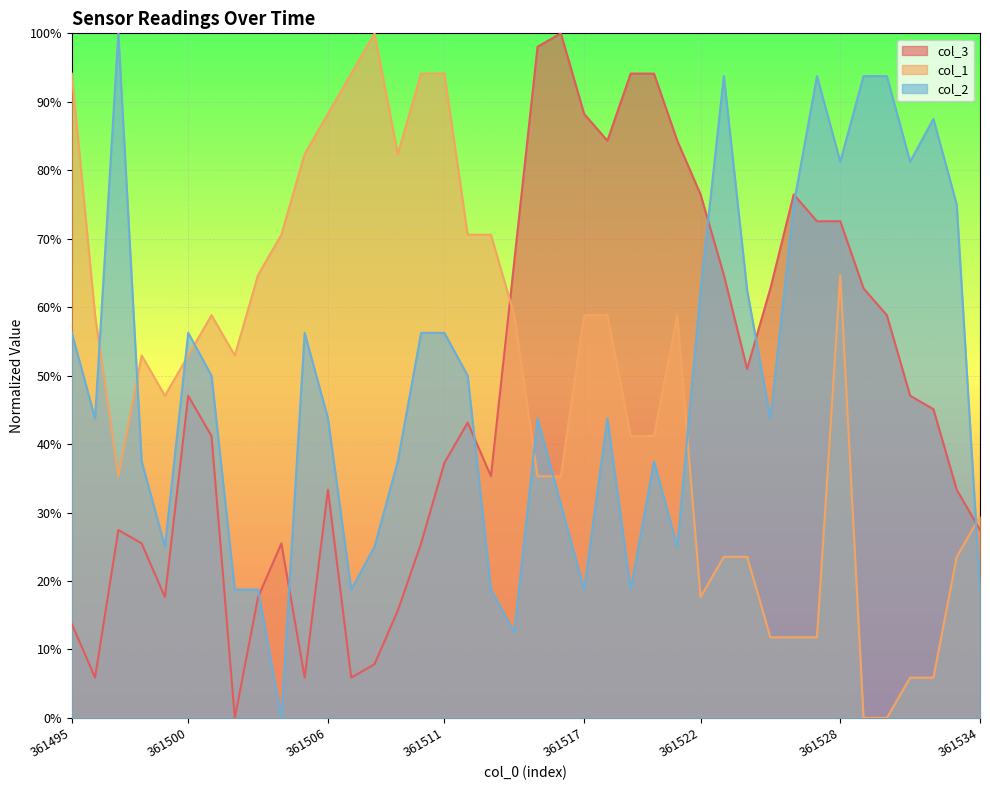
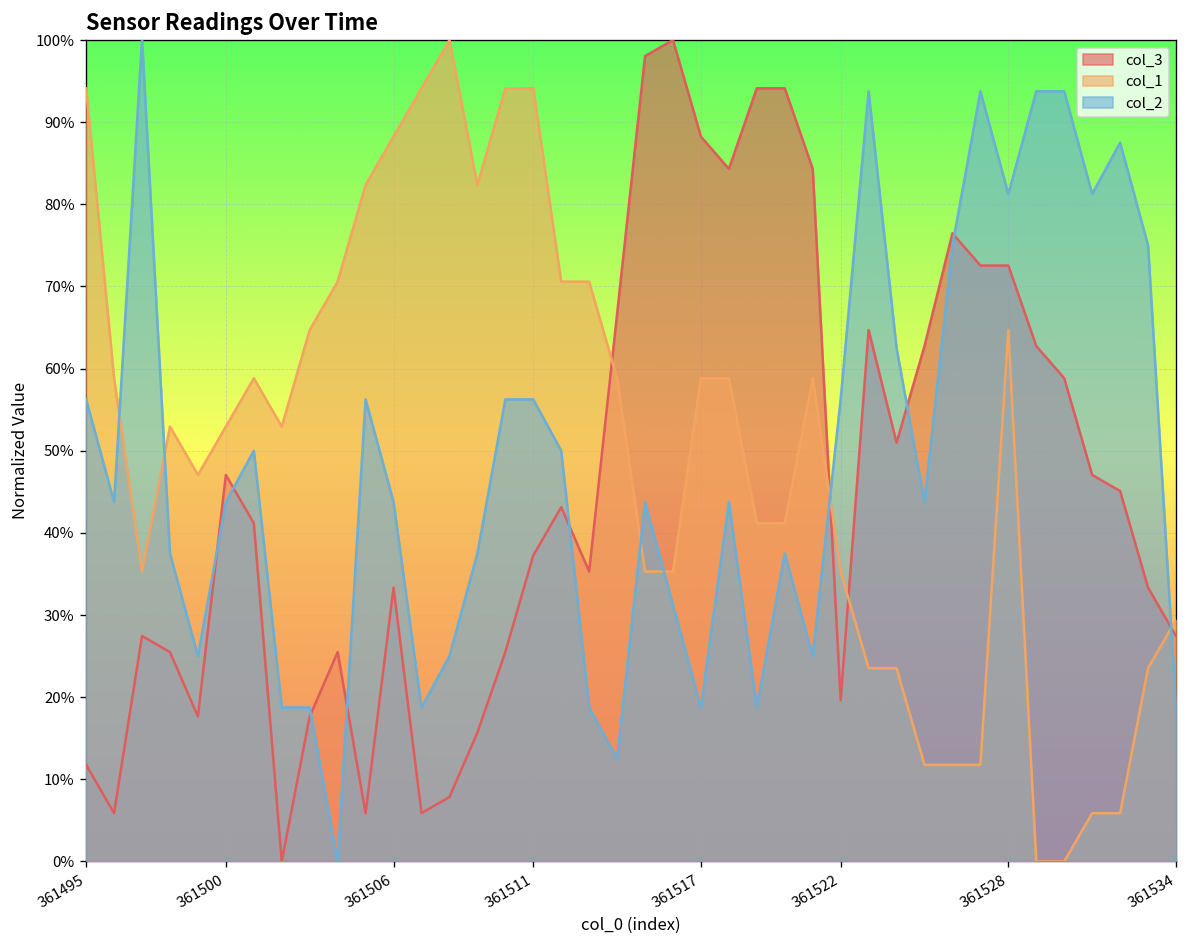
  {
    "col_3": {
-     "361495": "14%",
+     "361495": "12%",
      "361500": "47%",
      "361506": "33%",
      "361511": "37%",
      "361517": "88%",
-     "361522": "76%",
+     "361522": "20%",
      "361528": "73%",
      "361534": "27%"
    },
    "col_1": {
      "361495": "94%",
      "361500": "53%",
      "361506": "88%",
      "361511": "94%",
      "361517": "59%",
-     "361522": "18%",
+     "361522": "35%",
      "361528": "65%",
      "361534": "29%"
    },
    "col_2": {
      "361495": "56%",
-     "361500": "56%",
+     "361500": "44%",
      "361506": "44%",
      "361511": "56%",
      "361517": "19%",
-     "361522": "63%",
+     "361522": "56%",
      "361528": "81%",
      "361534": "19%"
    }
  }
